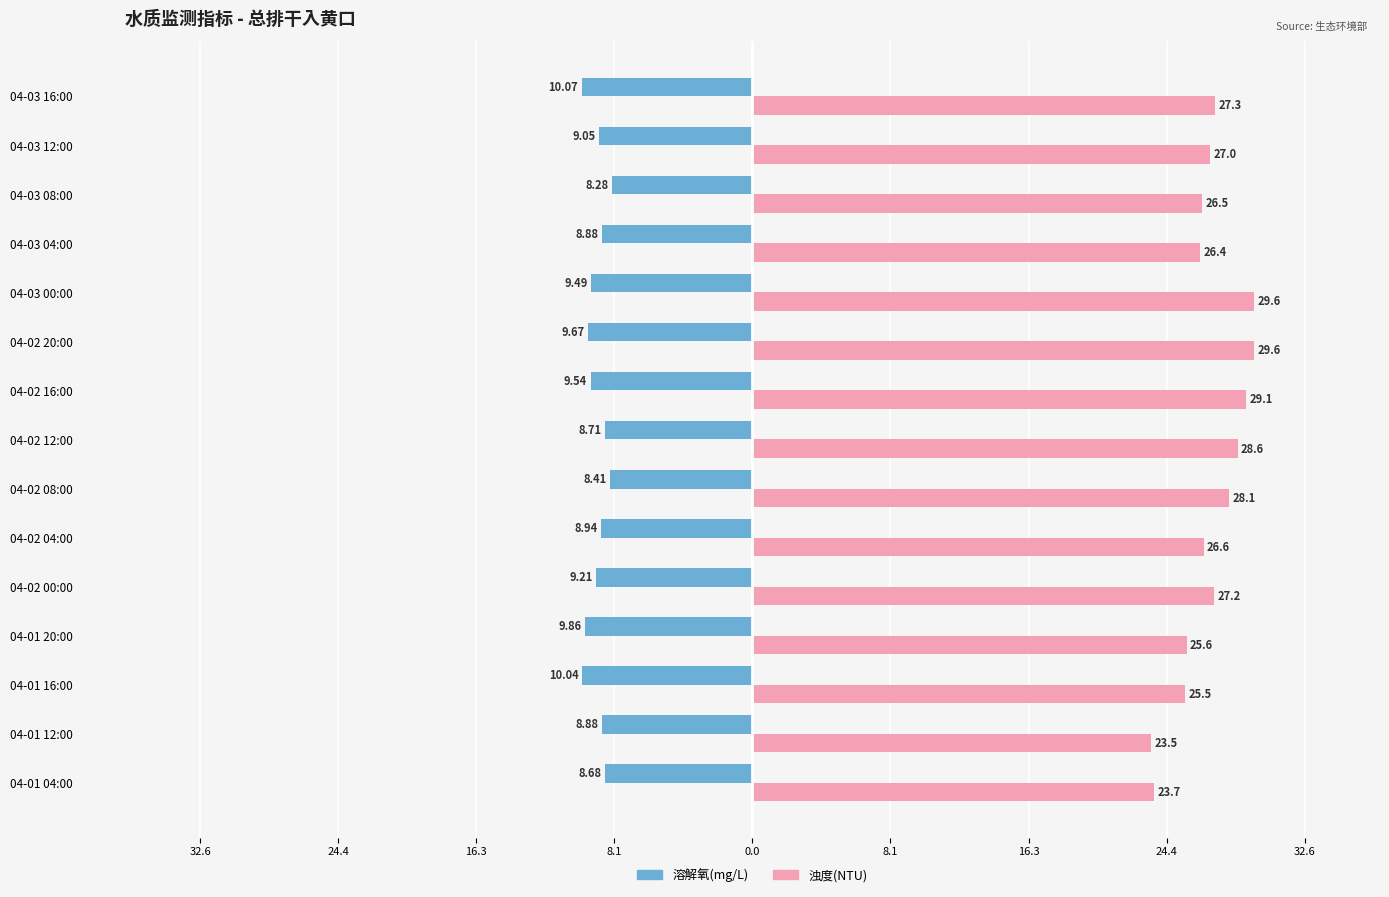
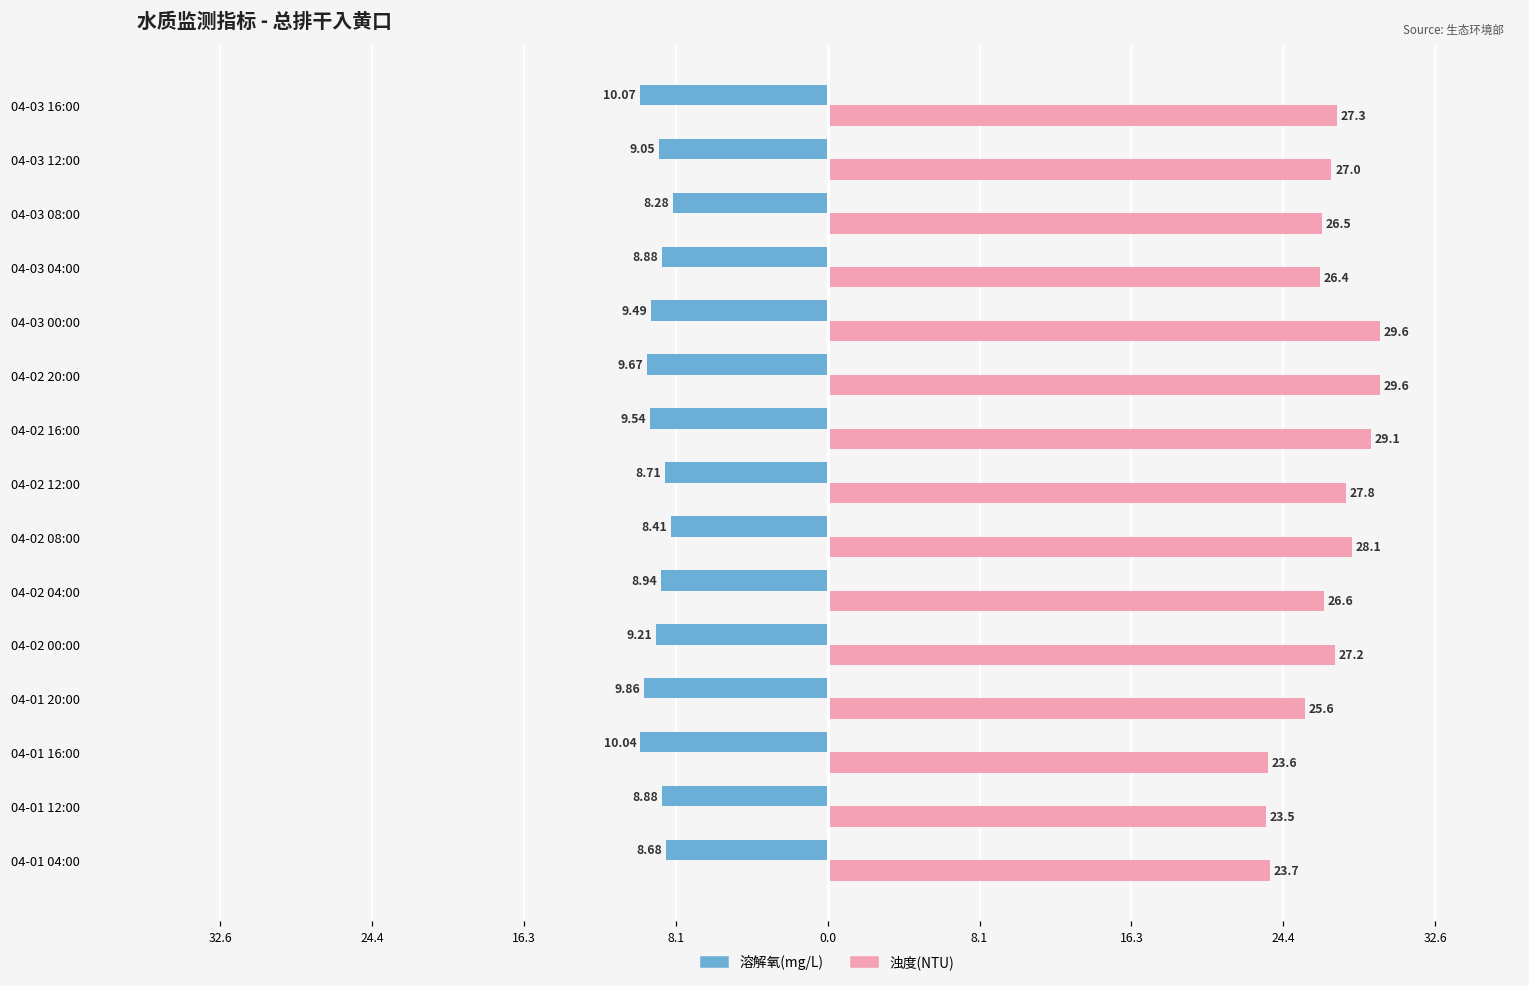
  {
    "浊度(NTU)": {
      "04-03 16:00": 27.3,
      "04-03 12:00": 27.0,
      "04-03 08:00": 26.5,
      "04-03 04:00": 26.4,
      "04-03 00:00": 29.6,
      "04-02 20:00": 29.6,
      "04-02 16:00": 29.1,
-     "04-02 12:00": 28.6,
+     "04-02 12:00": 27.8,
      "04-02 08:00": 28.1,
      "04-02 04:00": 26.6,
      "04-02 00:00": 27.2,
      "04-01 20:00": 25.6,
-     "04-01 16:00": 25.5,
+     "04-01 16:00": 23.6,
      "04-01 12:00": 23.5,
      "04-01 04:00": 23.7
    }
  }
